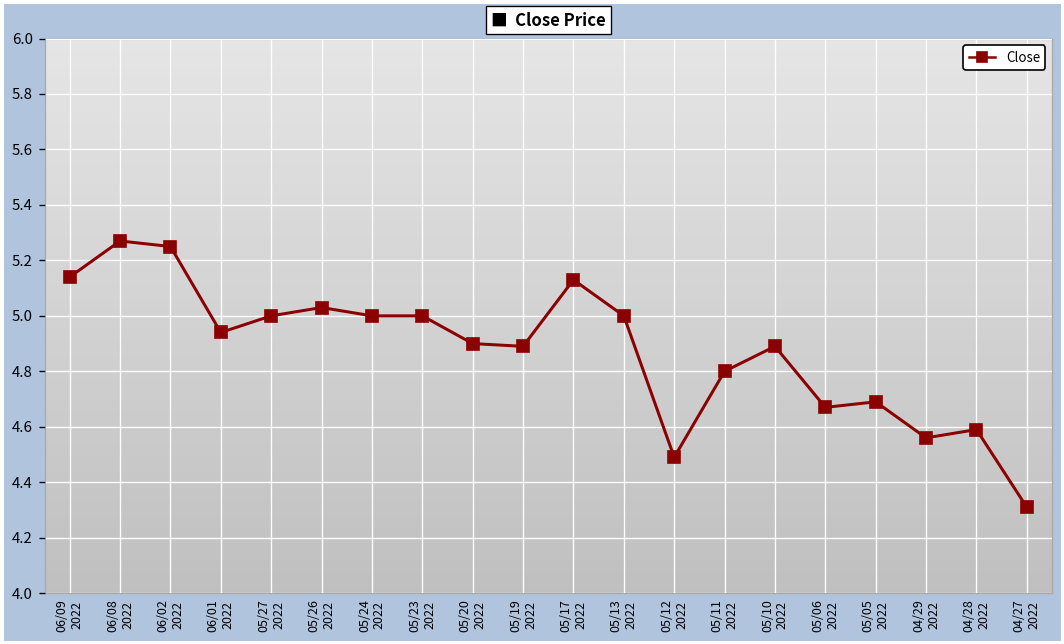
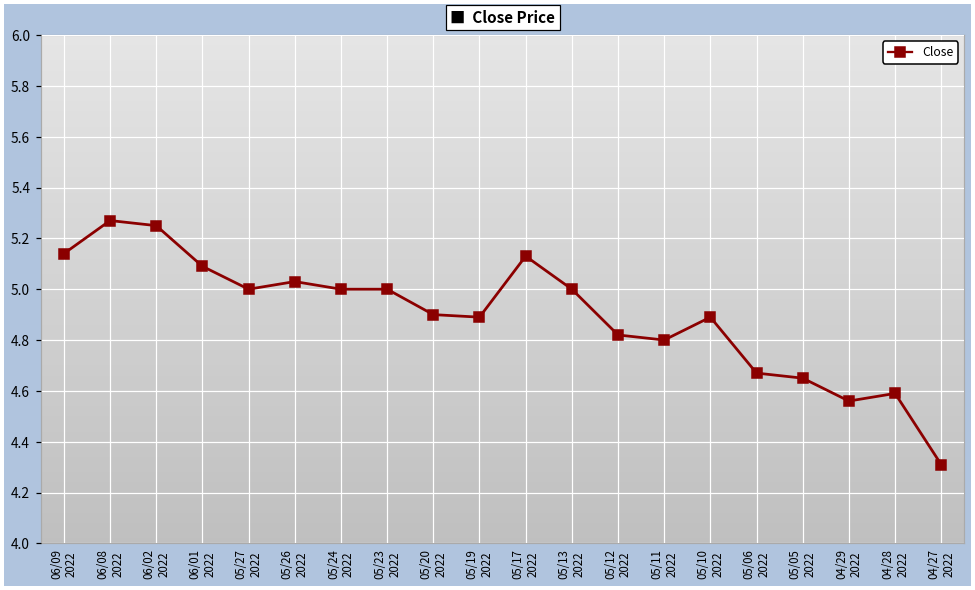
  {
    "06/09 2022": 5.14,
    "06/08 2022": 5.27,
    "06/02 2022": 5.25,
-   "06/01 2022": 4.94,
+   "06/01 2022": 5.09,
    "05/27 2022": 5.00,
    "05/26 2022": 5.03,
    "05/24 2022": 5.00,
    "05/23 2022": 5.00,
    "05/20 2022": 4.90,
    "05/19 2022": 4.89,
    "05/17 2022": 5.13,
    "05/13 2022": 5.00,
-   "05/12 2022": 4.49,
+   "05/12 2022": 4.82,
    "05/11 2022": 4.80,
    "05/10 2022": 4.89,
    "05/06 2022": 4.67,
-   "05/05 2022": 4.69,
+   "05/05 2022": 4.65,
    "04/29 2022": 4.56,
    "04/28 2022": 4.59,
    "04/27 2022": 4.31
  }
